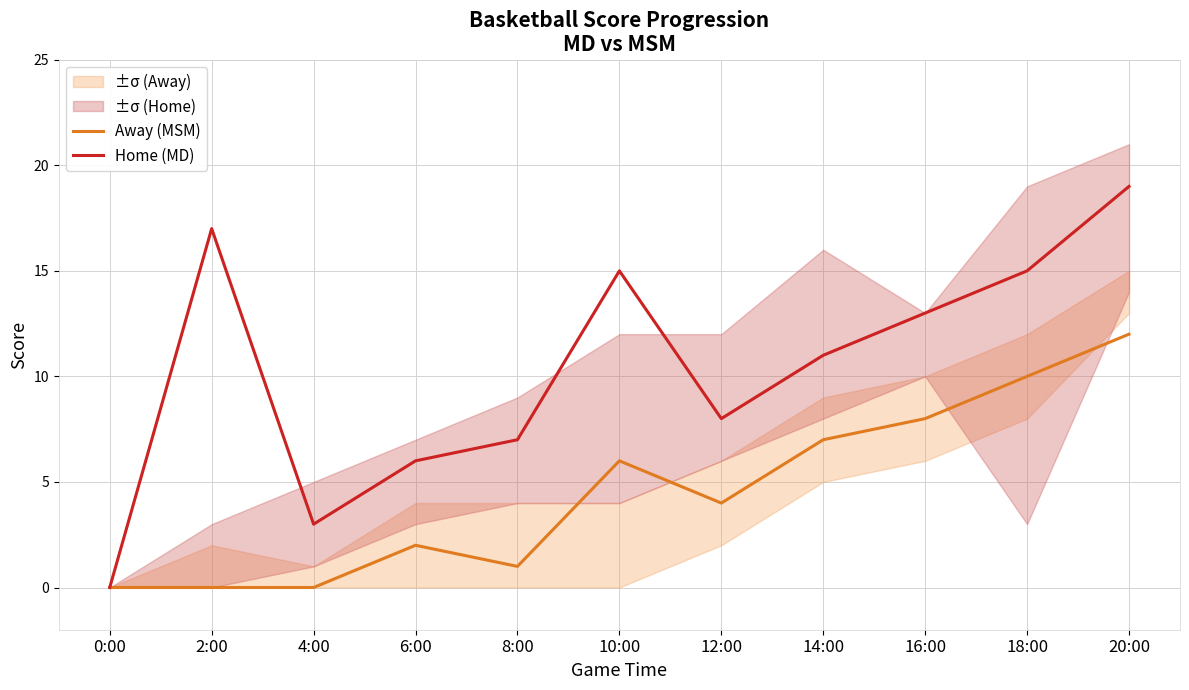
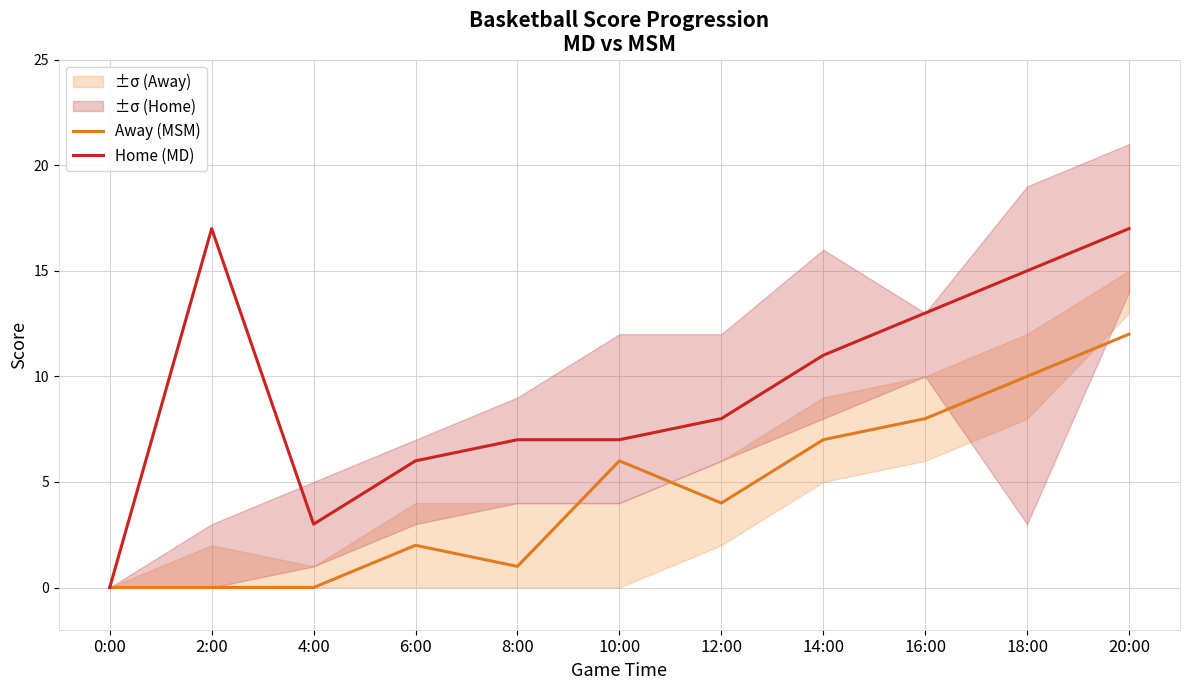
  {
    "Away (MSM)": {
      "2:00": 0,
      "4:00": 0,
      "6:00": 2,
      "8:00": 1,
      "10:00": 6,
      "12:00": 4,
      "14:00": 7,
      "16:00": 8,
      "18:00": 10,
      "20:00": 12
    },
    "Home (MD)": {
      "2:00": 17,
      "4:00": 3,
      "6:00": 6,
      "8:00": 7,
-     "10:00": 15,
+     "10:00": 7,
      "12:00": 8,
      "14:00": 11,
      "18:00": 15,
-     "20:00": 19
+     "20:00": 17
    }
  }
